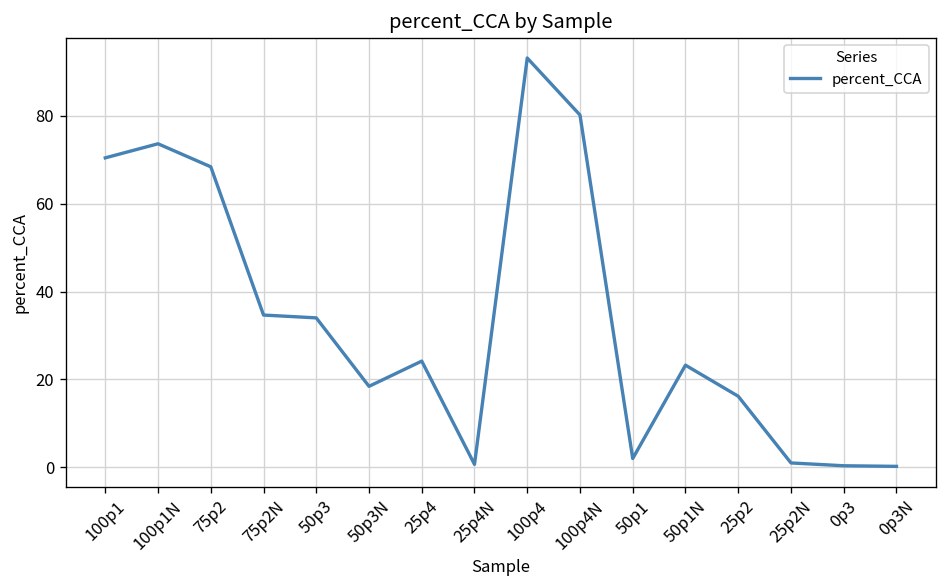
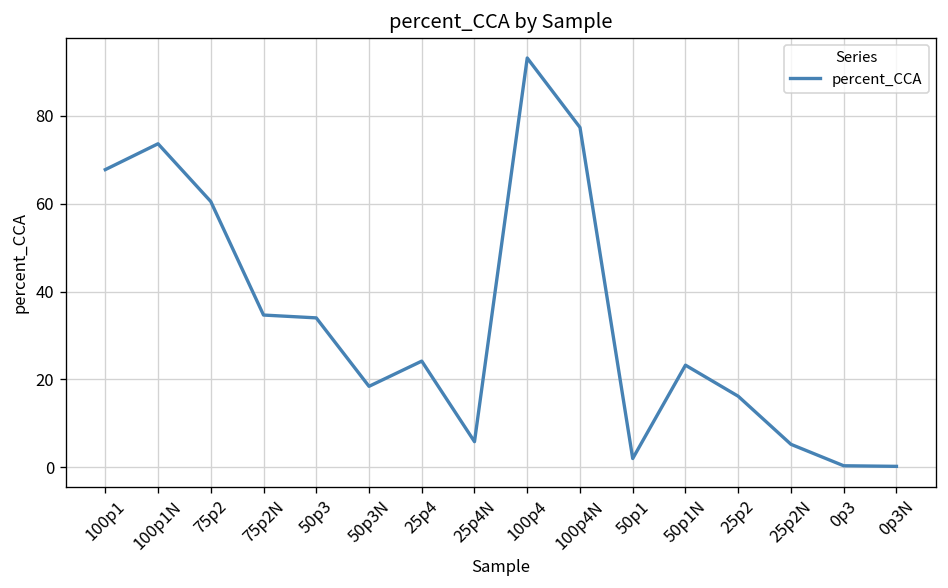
  {
-   "100p1": 70,
+   "100p1": 68,
    "100p1N": 74,
-   "75p2": 68,
+   "75p2": 60,
    "75p2N": 35,
    "50p3": 34,
    "50p3N": 18,
    "25p4": 24,
-   "25p4N": 1,
+   "25p4N": 6,
    "100p4": 93,
-   "100p4N": 80,
+   "100p4N": 77,
    "50p1": 2,
    "50p1N": 23,
    "25p2": 16,
-   "25p2N": 1,
+   "25p2N": 5,
    "0p3": 0,
    "0p3N": 0
  }
